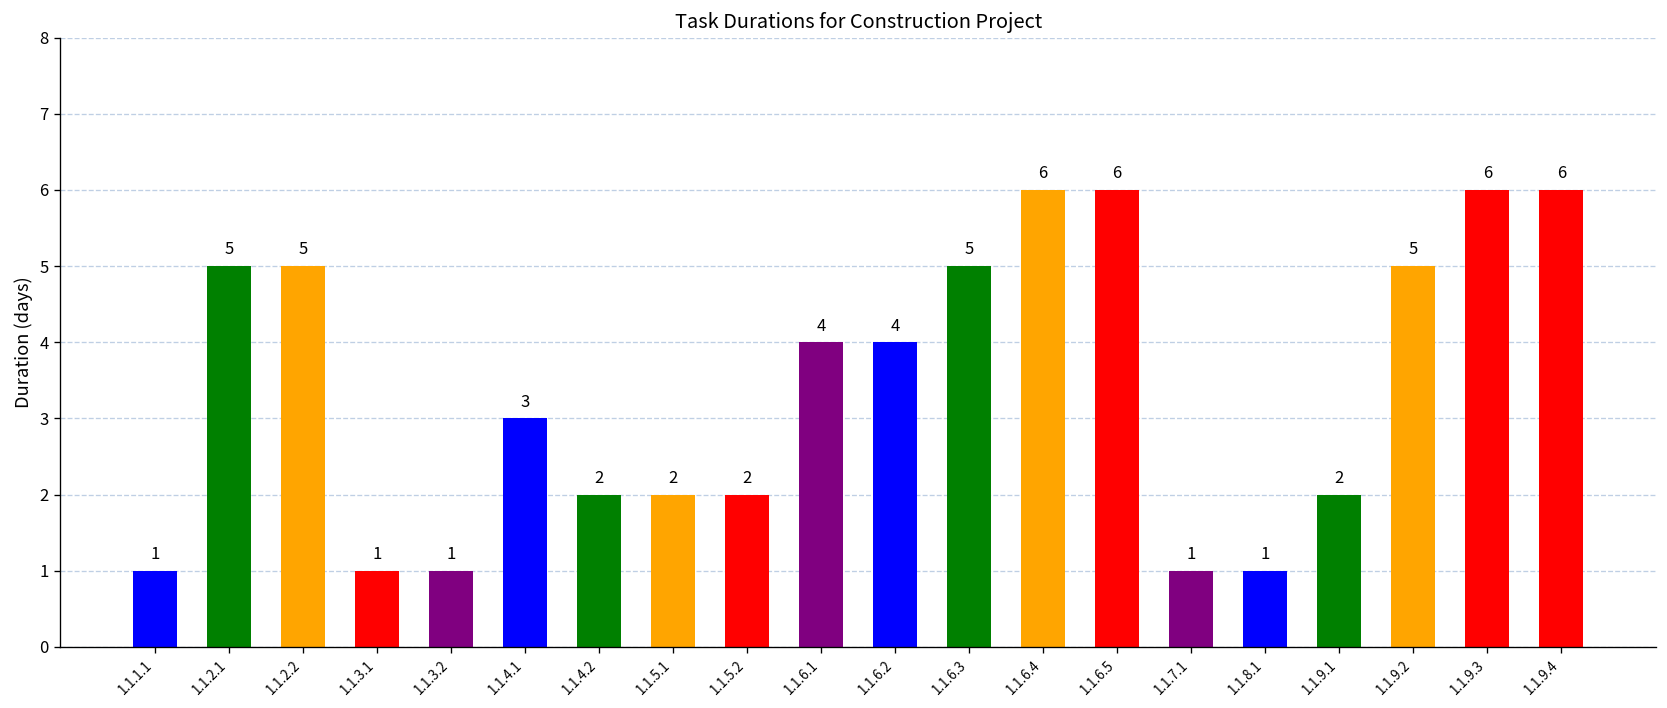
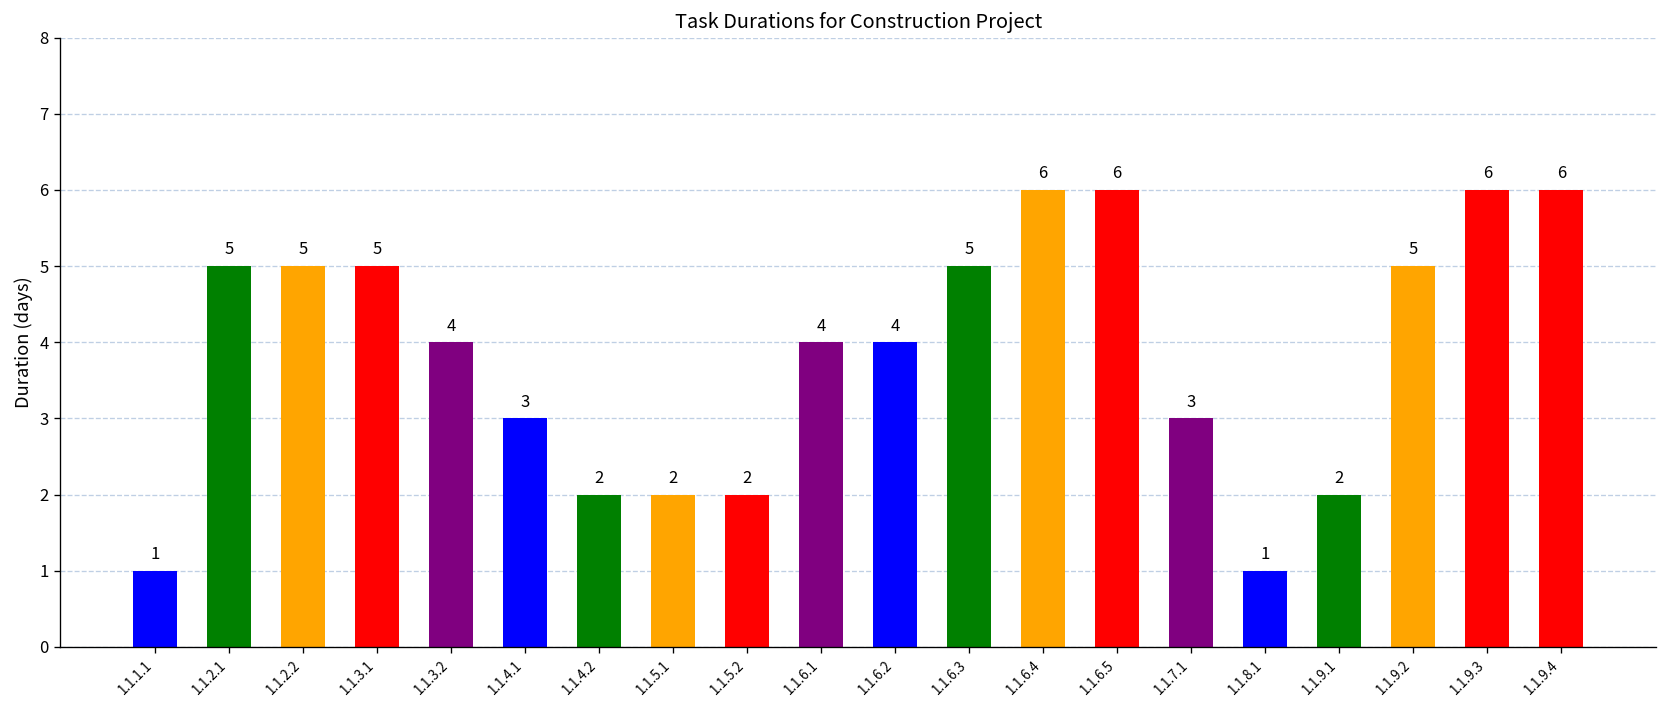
  {
    "1.1.1.1": 1,
    "1.1.2.1": 5,
    "1.1.2.2": 5,
-   "1.1.3.1": 1,
-   "1.1.3.2": 1,
+   "1.1.3.1": 5,
+   "1.1.3.2": 4,
    "1.1.4.1": 3,
    "1.1.4.2": 2,
    "1.1.5.1": 2,
    "1.1.5.2": 2,
    "1.1.6.1": 4,
    "1.1.6.2": 4,
    "1.1.6.3": 5,
    "1.1.6.4": 6,
    "1.1.6.5": 6,
-   "1.1.7.1": 1,
+   "1.1.7.1": 3,
    "1.1.8.1": 1,
    "1.1.9.1": 2,
    "1.1.9.2": 5,
    "1.1.9.3": 6,
    "1.1.9.4": 6
  }
